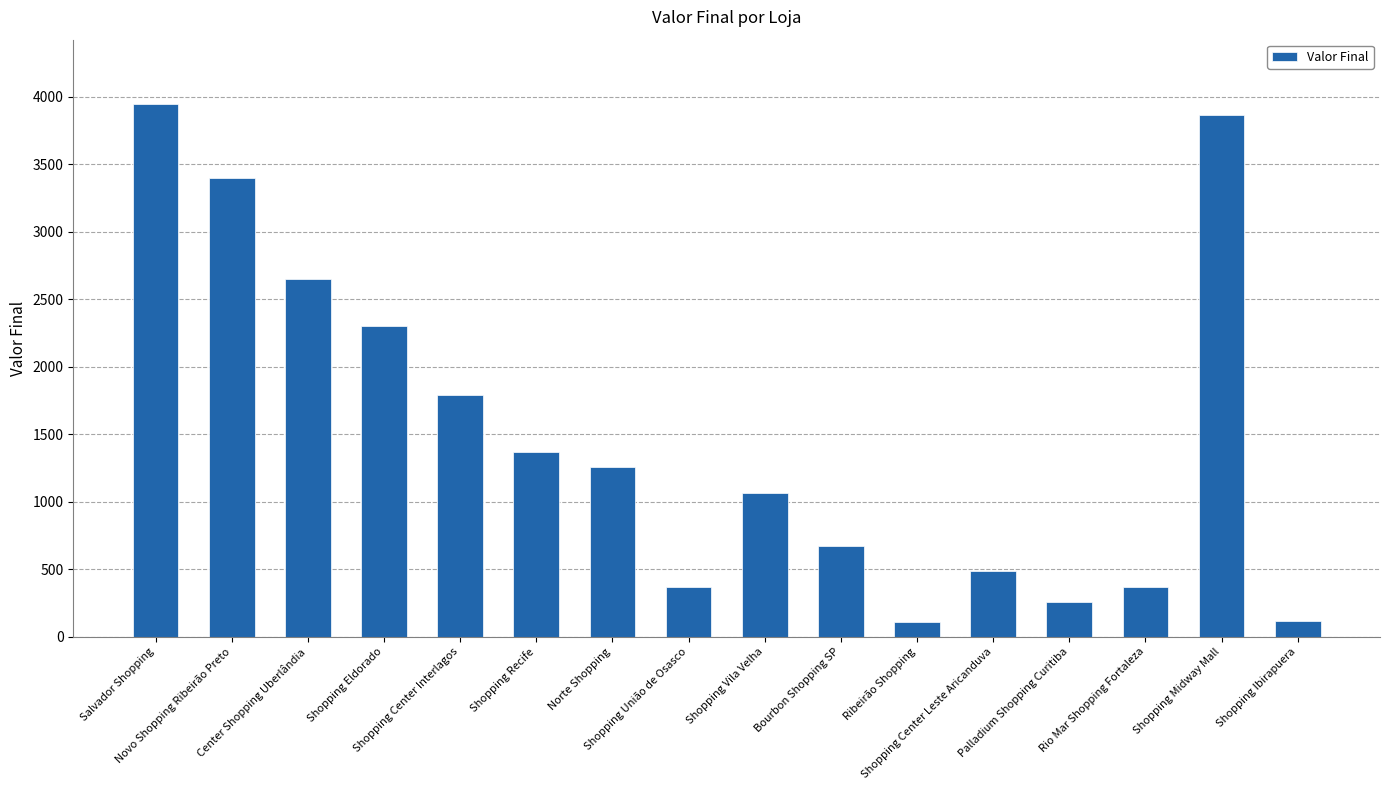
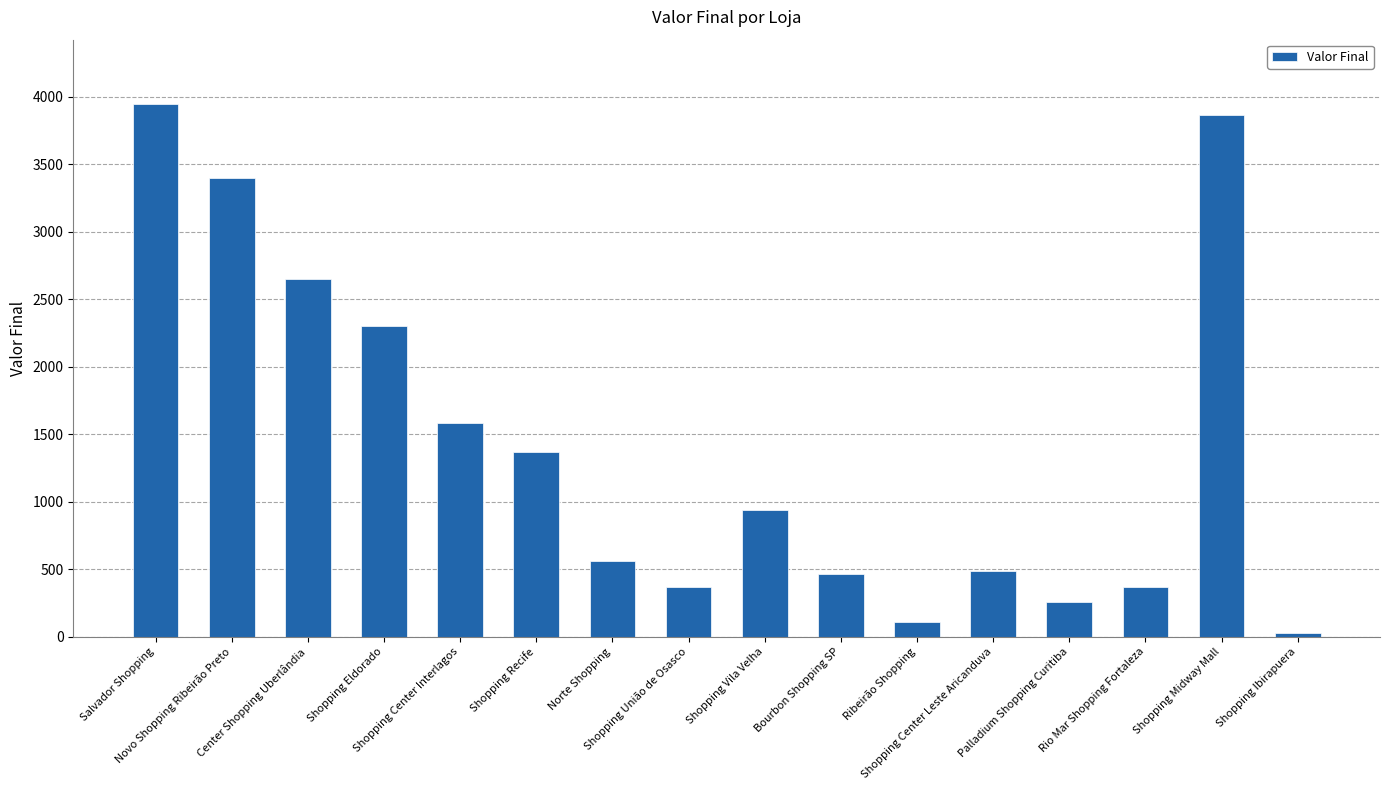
  {
    "Salvador Shopping": 3950,
    "Novo Shopping Ribeirão Preto": 3400,
    "Center Shopping Uberlândia": 2650,
    "Shopping Eldorado": 2300,
-   "Shopping Center Interlagos": 1790,
+   "Shopping Center Interlagos": 1580,
    "Shopping Recife": 1370,
-   "Norte Shopping": 1260,
+   "Norte Shopping": 560,
    "Shopping União de Osasco": 370,
-   "Shopping Vila Velha": 1070,
-   "Bourbon Shopping SP": 680,
+   "Shopping Vila Velha": 940,
+   "Bourbon Shopping SP": 460,
    "Ribeirão Shopping": 110,
    "Shopping Center Leste Aricanduva": 490,
    "Palladium Shopping Curitiba": 260,
    "Rio Mar Shopping Fortaleza": 370,
    "Shopping Midway Mall": 3870,
-   "Shopping Ibirapuera": 120
+   "Shopping Ibirapuera": 30
  }
